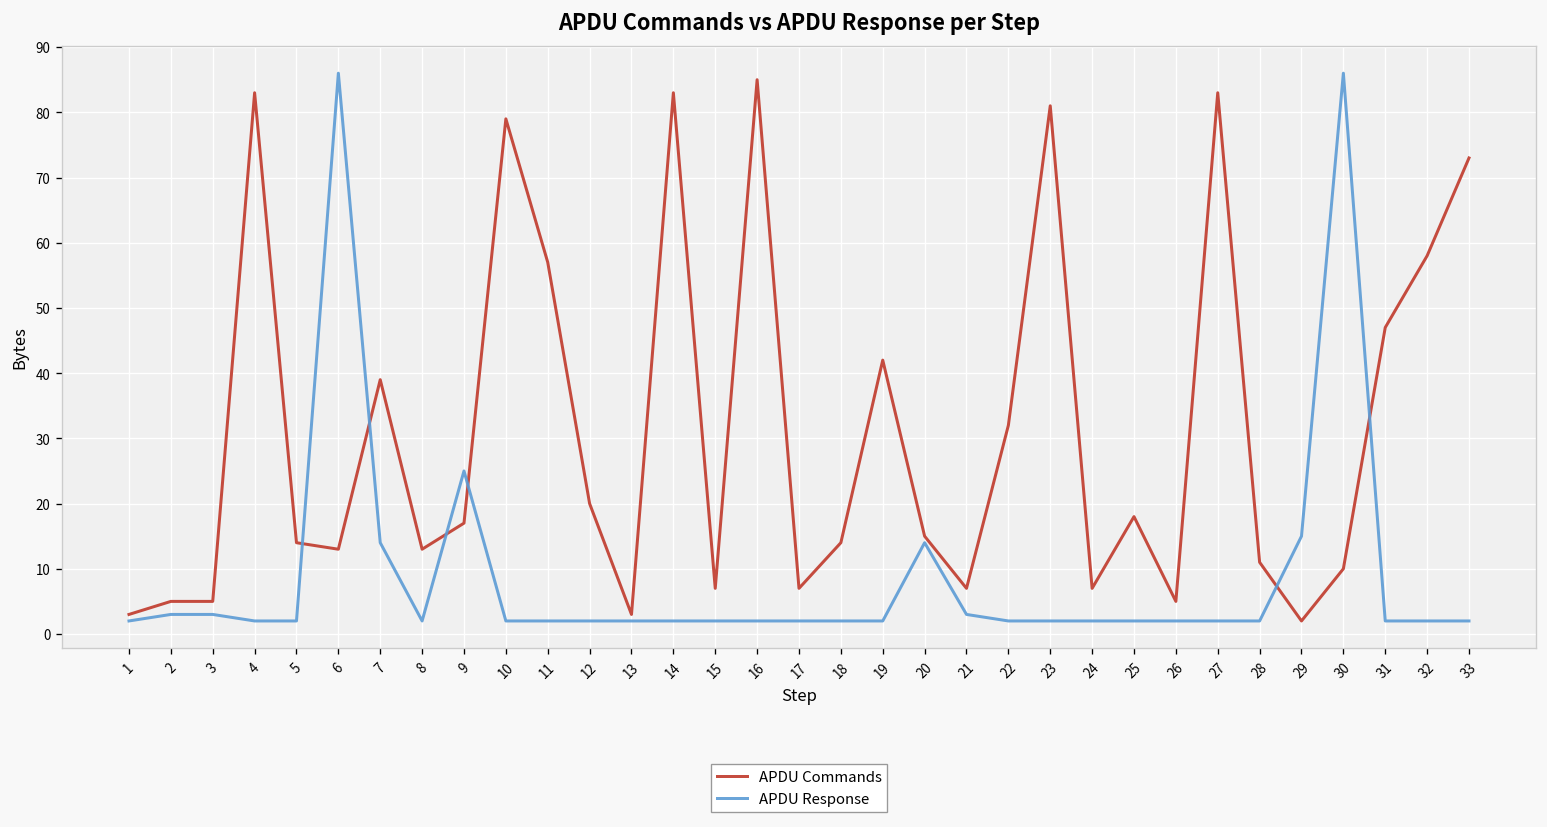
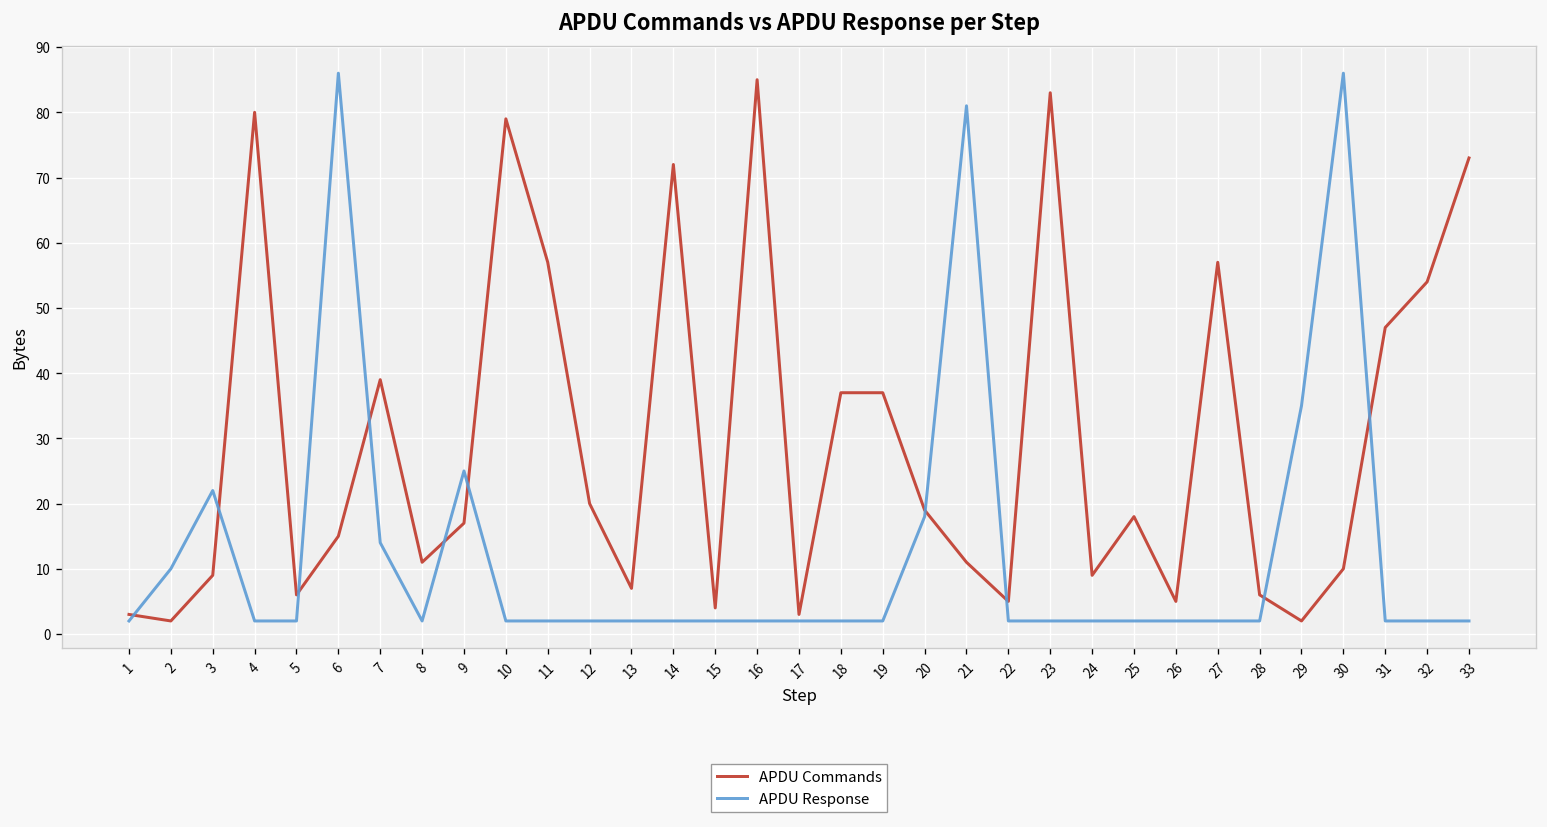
  {
    "APDU Commands": {
      "1": 3,
-     "2": 5,
-     "3": 5,
-     "4": 83,
-     "5": 14,
-     "6": 13,
+     "2": 2,
+     "3": 9,
+     "4": 80,
+     "5": 6,
+     "6": 15,
      "7": 39,
-     "8": 13,
+     "8": 11,
      "9": 17,
      "10": 79,
      "11": 57,
      "12": 20,
-     "13": 3,
-     "14": 83,
-     "15": 7,
+     "13": 7,
+     "14": 72,
+     "15": 4,
      "16": 85,
-     "17": 7,
-     "18": 14,
-     "19": 42,
-     "20": 15,
-     "21": 7,
-     "22": 32,
-     "23": 81,
-     "24": 7,
+     "17": 3,
+     "18": 37,
+     "19": 37,
+     "20": 19,
+     "21": 11,
+     "22": 5,
+     "23": 83,
+     "24": 9,
      "25": 18,
      "26": 5,
-     "27": 83,
-     "28": 11,
+     "27": 57,
+     "28": 6,
      "29": 2,
      "30": 10,
      "31": 47,
-     "32": 58,
+     "32": 54,
      "33": 73
    },
    "APDU Response": {
      "1": 2,
-     "2": 3,
-     "3": 3,
+     "2": 10,
+     "3": 22,
      "4": 2,
      "5": 2,
      "6": 86,
      "7": 14,
      "8": 2,
      "9": 25,
      "10": 2,
      "11": 2,
      "12": 2,
      "13": 2,
      "14": 2,
      "15": 2,
      "16": 2,
      "17": 2,
      "18": 2,
      "19": 2,
-     "20": 14,
-     "21": 3,
+     "20": 18,
+     "21": 81,
      "22": 2,
      "23": 2,
      "24": 2,
      "25": 2,
      "26": 2,
      "27": 2,
      "28": 2,
-     "29": 15,
+     "29": 35,
      "30": 86,
      "31": 2,
      "32": 2,
      "33": 2
    }
  }
